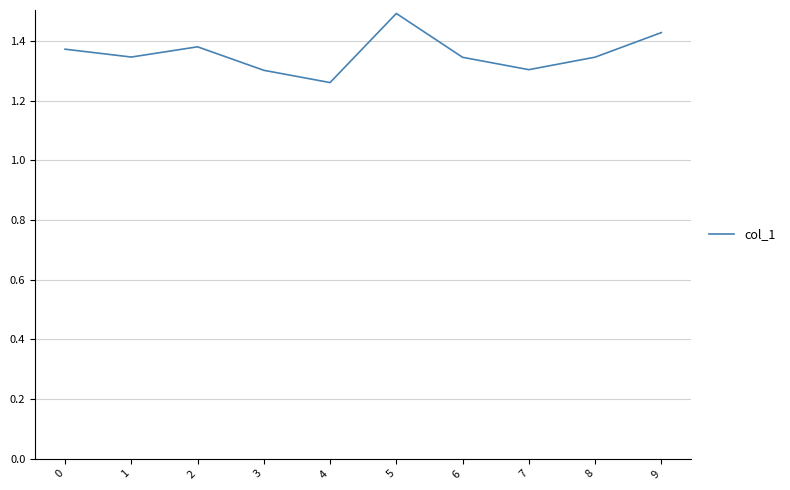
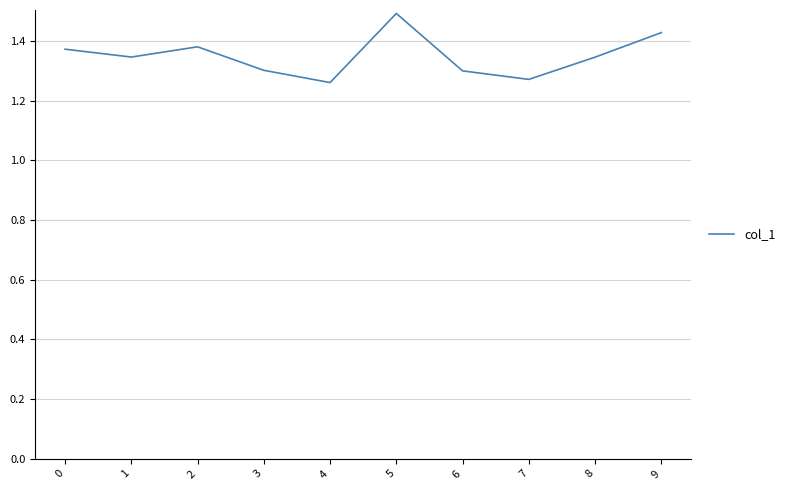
  {
    "0": 1.37,
    "1": 1.35,
    "2": 1.38,
    "3": 1.30,
    "4": 1.26,
    "5": 1.49,
-   "6": 1.35,
-   "7": 1.30,
+   "6": 1.30,
+   "7": 1.27,
    "8": 1.35,
    "9": 1.43
  }
